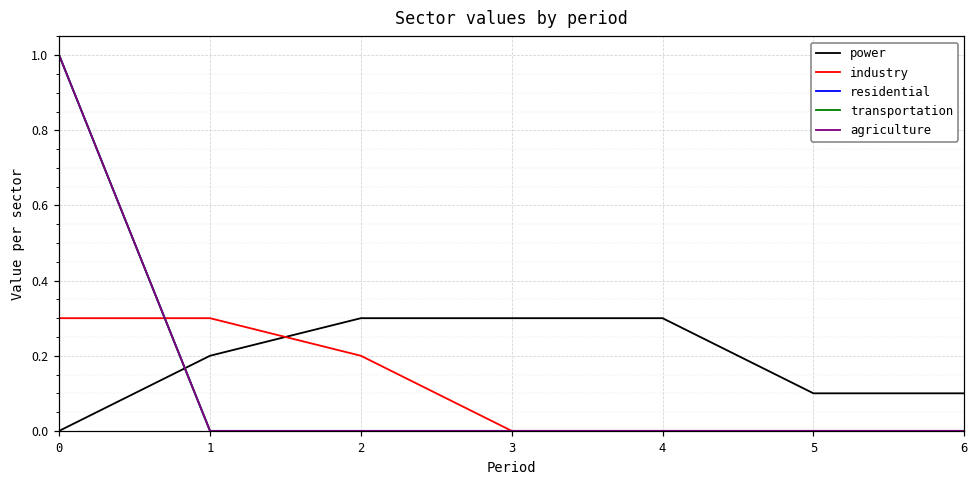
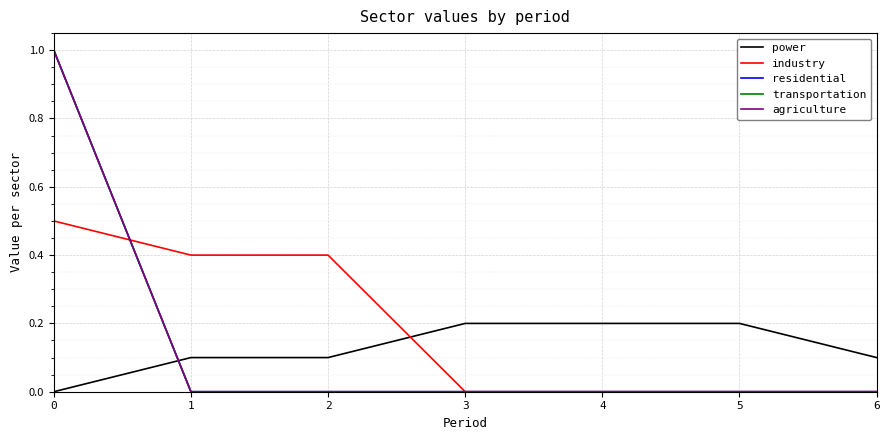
  {
    "power": {
      "0": 0.0,
-     "1": 0.2,
-     "2": 0.3,
-     "3": 0.3,
-     "4": 0.3,
-     "5": 0.1,
+     "1": 0.1,
+     "2": 0.1,
+     "3": 0.2,
+     "4": 0.2,
+     "5": 0.2,
      "6": 0.1
    },
    "industry": {
-     "0": 0.3,
-     "1": 0.3,
-     "2": 0.2
+     "0": 0.5,
+     "1": 0.4,
+     "2": 0.4
    },
    "agriculture": {
      "0": 1.0,
      "1": 0.0,
      "2": 0.0
    }
  }
